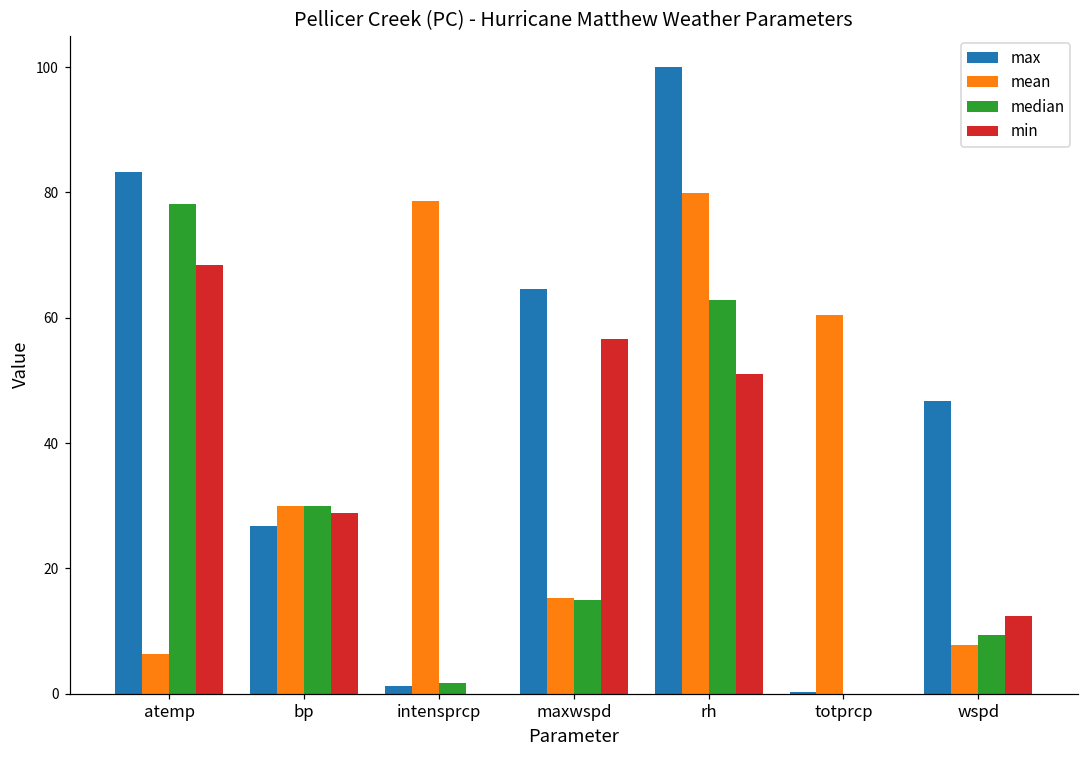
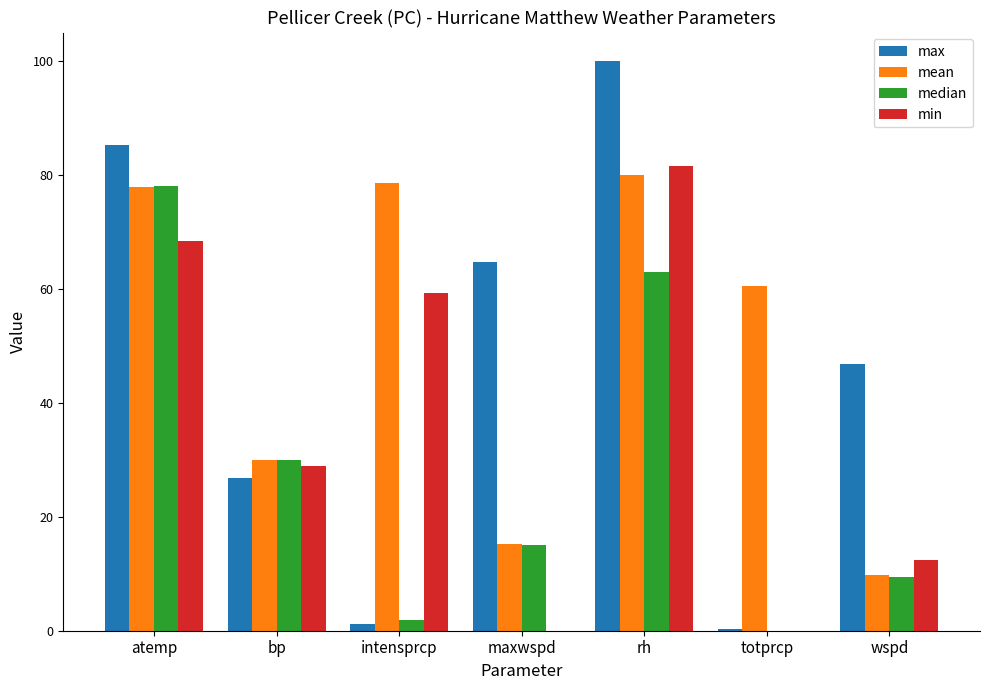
  {
    "max": {
-     "atemp": 83,
+     "atemp": 85,
      "bp": 27,
      "intensprcp": 1,
      "maxwspd": 65,
      "rh": 100,
      "wspd": 47
    },
    "mean": {
-     "atemp": 6,
+     "atemp": 78,
      "bp": 30,
      "intensprcp": 79,
      "maxwspd": 15,
      "rh": 80,
      "totprcp": 60,
-     "wspd": 8
+     "wspd": 10
    },
    "median": {
      "atemp": 78,
      "bp": 30,
      "intensprcp": 2,
      "maxwspd": 15,
      "rh": 63,
      "totprcp": 0,
      "wspd": 9
    },
    "min": {
      "atemp": 68,
      "bp": 29,
-     "intensprcp": 0,
-     "maxwspd": 57,
-     "rh": 51,
+     "intensprcp": 59,
+     "maxwspd": 0,
+     "rh": 82,
      "totprcp": 0,
      "wspd": 12
    }
  }
